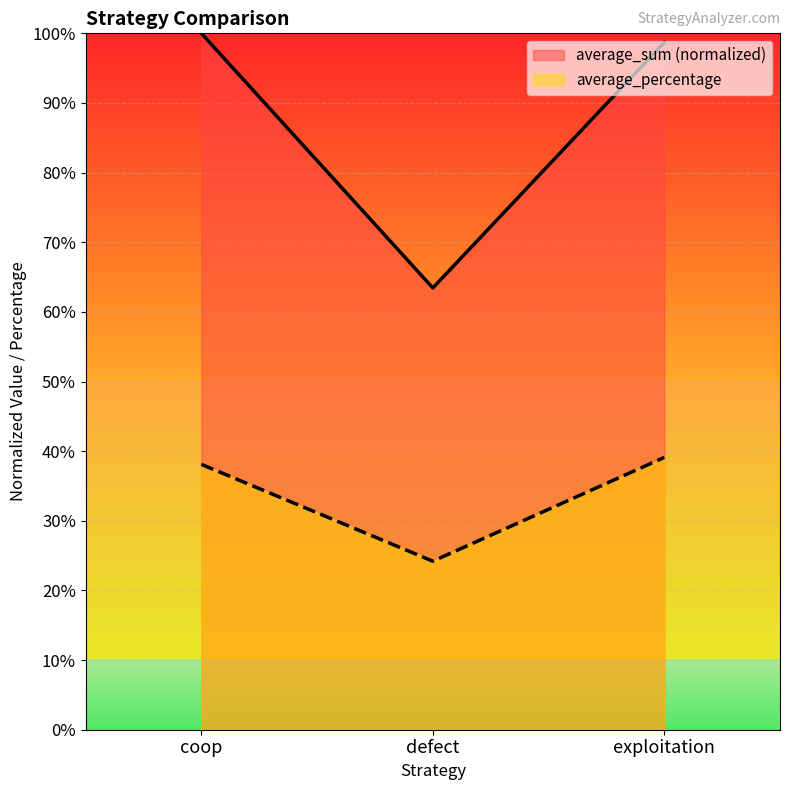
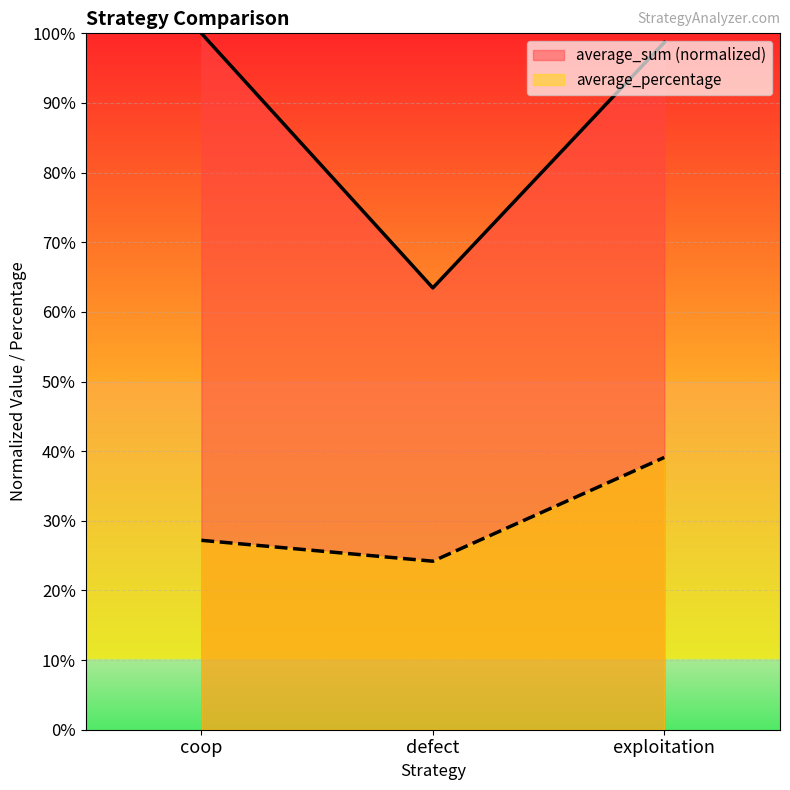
  {
    "average_sum (normalized)": {
      "coop": "100%",
      "defect": "63%"
    },
    "average_percentage": {
-     "coop": "38%",
+     "coop": "27%",
      "defect": "24%",
      "exploitation": "39%"
    }
  }
